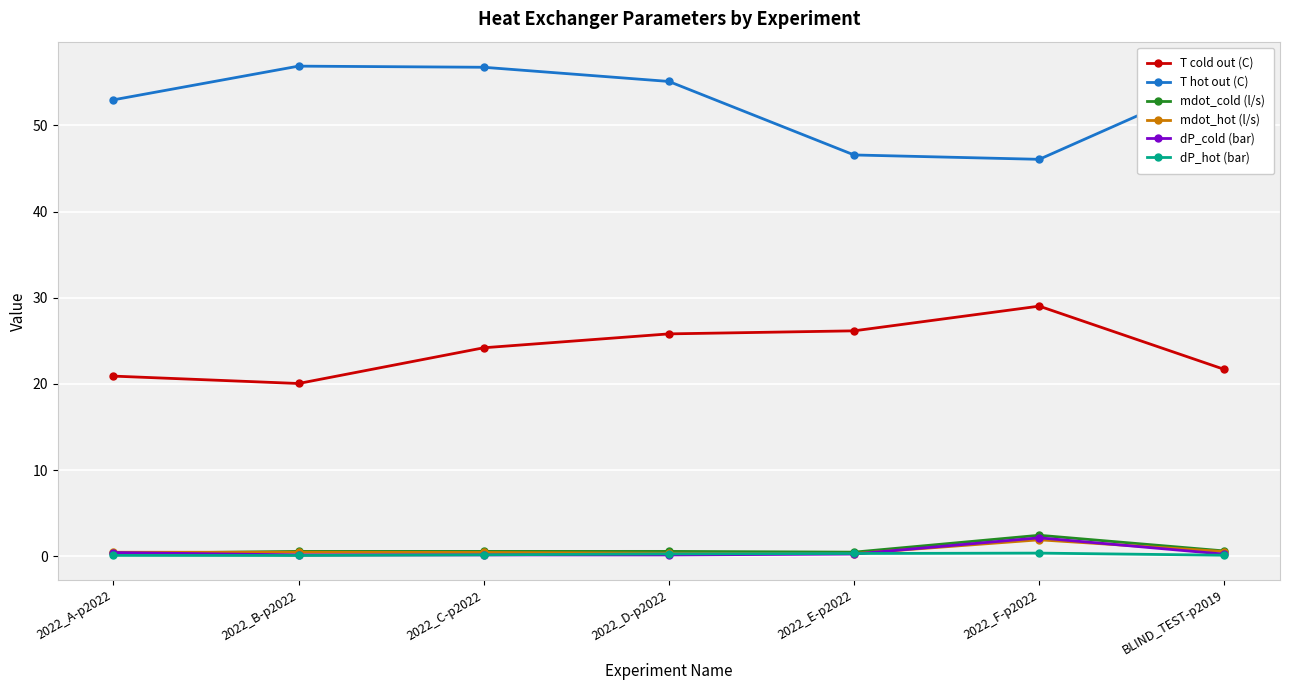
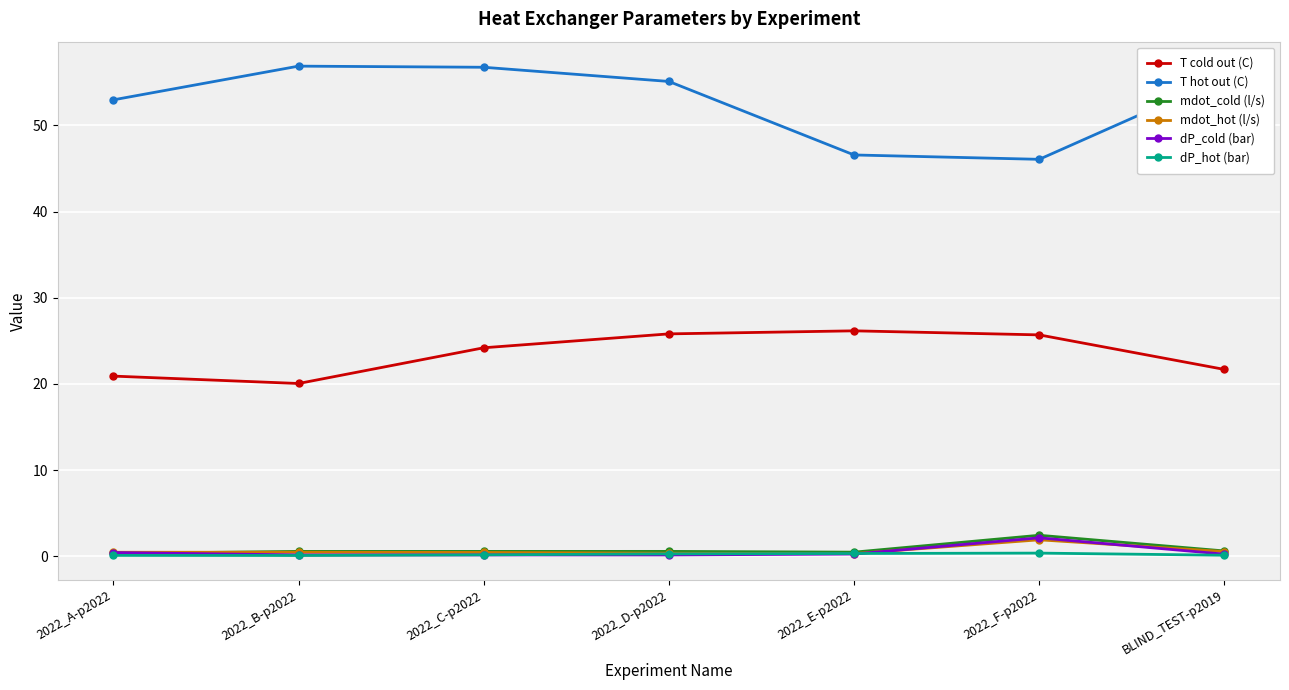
  {
    "T cold out (C)": {
      "2022_A-p2022": 21,
      "2022_B-p2022": 20,
      "2022_C-p2022": 24,
      "2022_D-p2022": 26,
      "2022_E-p2022": 26,
-     "2022_F-p2022": 29,
+     "2022_F-p2022": 26,
      "BLIND_TEST-p2019": 22
    },
    "T hot out (C)": {
      "2022_A-p2022": 53,
      "2022_B-p2022": 57,
      "2022_C-p2022": 57,
      "2022_D-p2022": 55,
      "2022_E-p2022": 47,
      "2022_F-p2022": 46
    },
    "dP_hot (bar)": {
      "2022_F-p2022": 0
    }
  }
